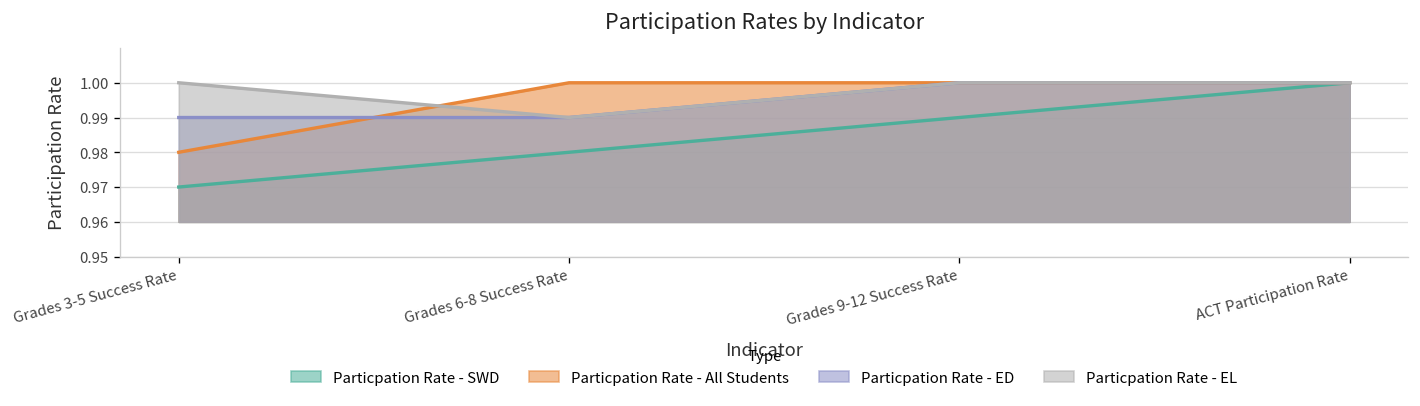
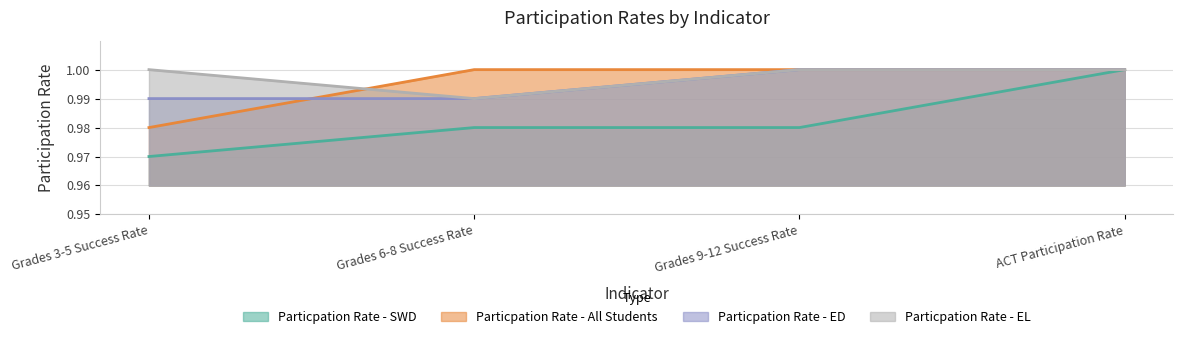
  {
    "Particpation Rate - SWD": {
      "Grades 3-5 Success Rate": 0.97,
      "Grades 6-8 Success Rate": 0.98,
-     "Grades 9-12 Success Rate": 0.99
+     "Grades 9-12 Success Rate": 0.98
    },
    "Particpation Rate - All Students": {
      "Grades 3-5 Success Rate": 0.98,
      "Grades 6-8 Success Rate": 1.00
    }
  }
